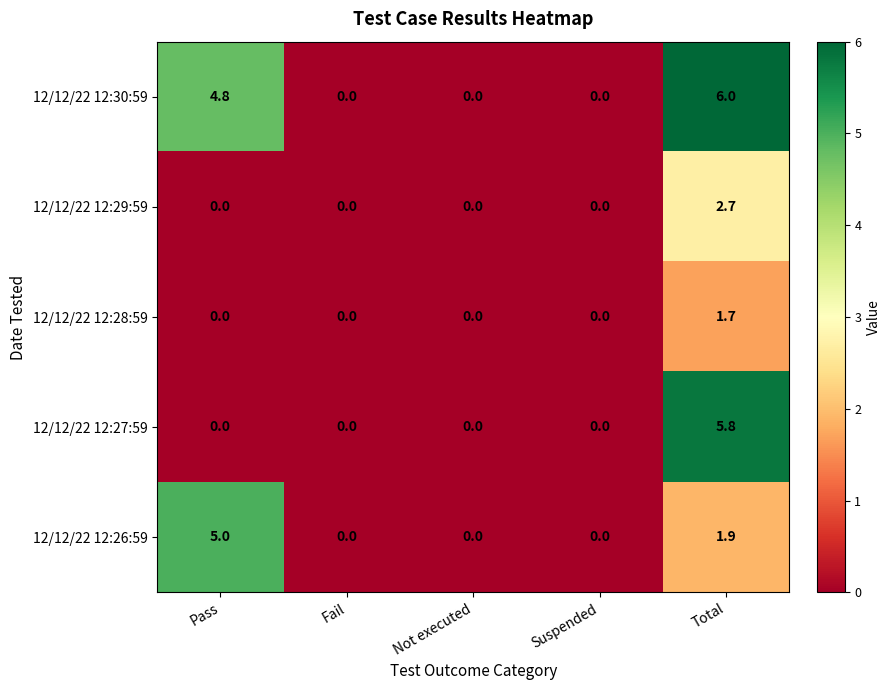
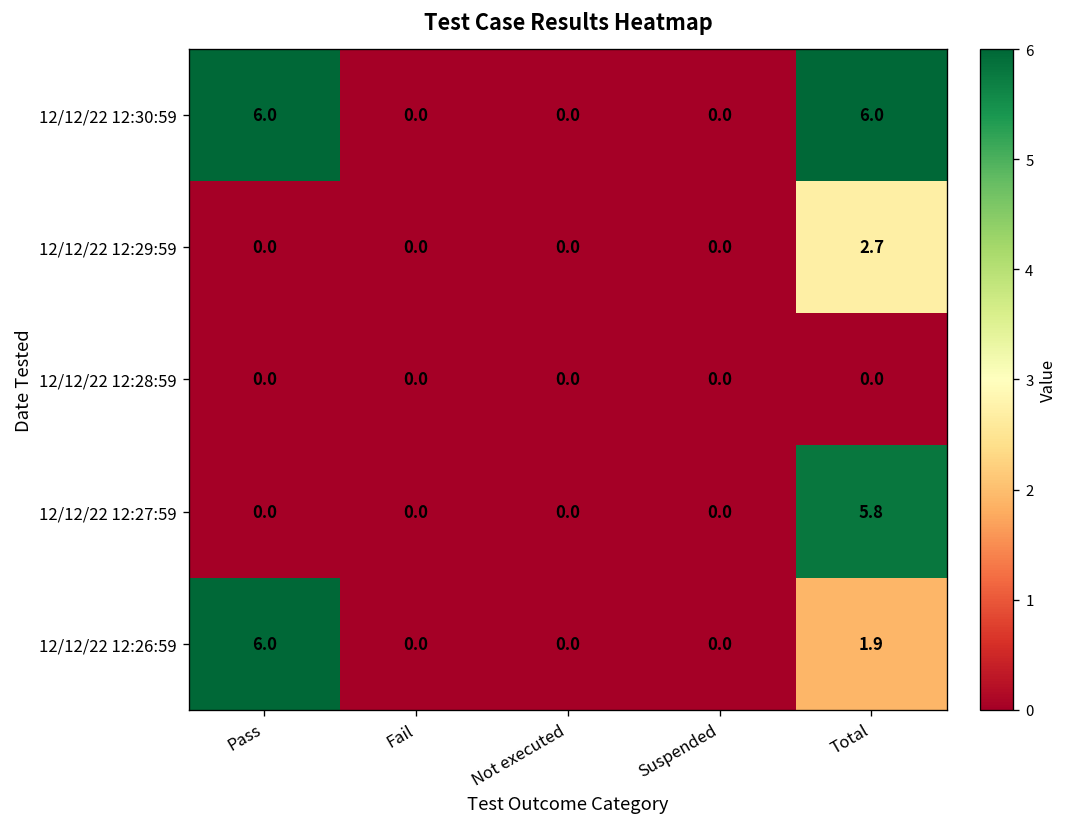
  {
    "12/12/22 12:30:59": {
-     "Pass": 4.8,
+     "Pass": 6.0,
      "Fail": 0.0,
      "Not executed": 0.0,
      "Suspended": 0.0,
      "Total": 6.0
    },
    "12/12/22 12:29:59": {
      "Pass": 0.0,
      "Fail": 0.0,
      "Not executed": 0.0,
      "Suspended": 0.0,
      "Total": 2.7
    },
    "12/12/22 12:28:59": {
      "Pass": 0.0,
      "Fail": 0.0,
      "Not executed": 0.0,
      "Suspended": 0.0,
-     "Total": 1.7
+     "Total": 0.0
    },
    "12/12/22 12:27:59": {
      "Pass": 0.0,
      "Fail": 0.0,
      "Not executed": 0.0,
      "Suspended": 0.0,
      "Total": 5.8
    },
    "12/12/22 12:26:59": {
-     "Pass": 5.0,
+     "Pass": 6.0,
      "Fail": 0.0,
      "Not executed": 0.0,
      "Suspended": 0.0,
      "Total": 1.9
    }
  }
